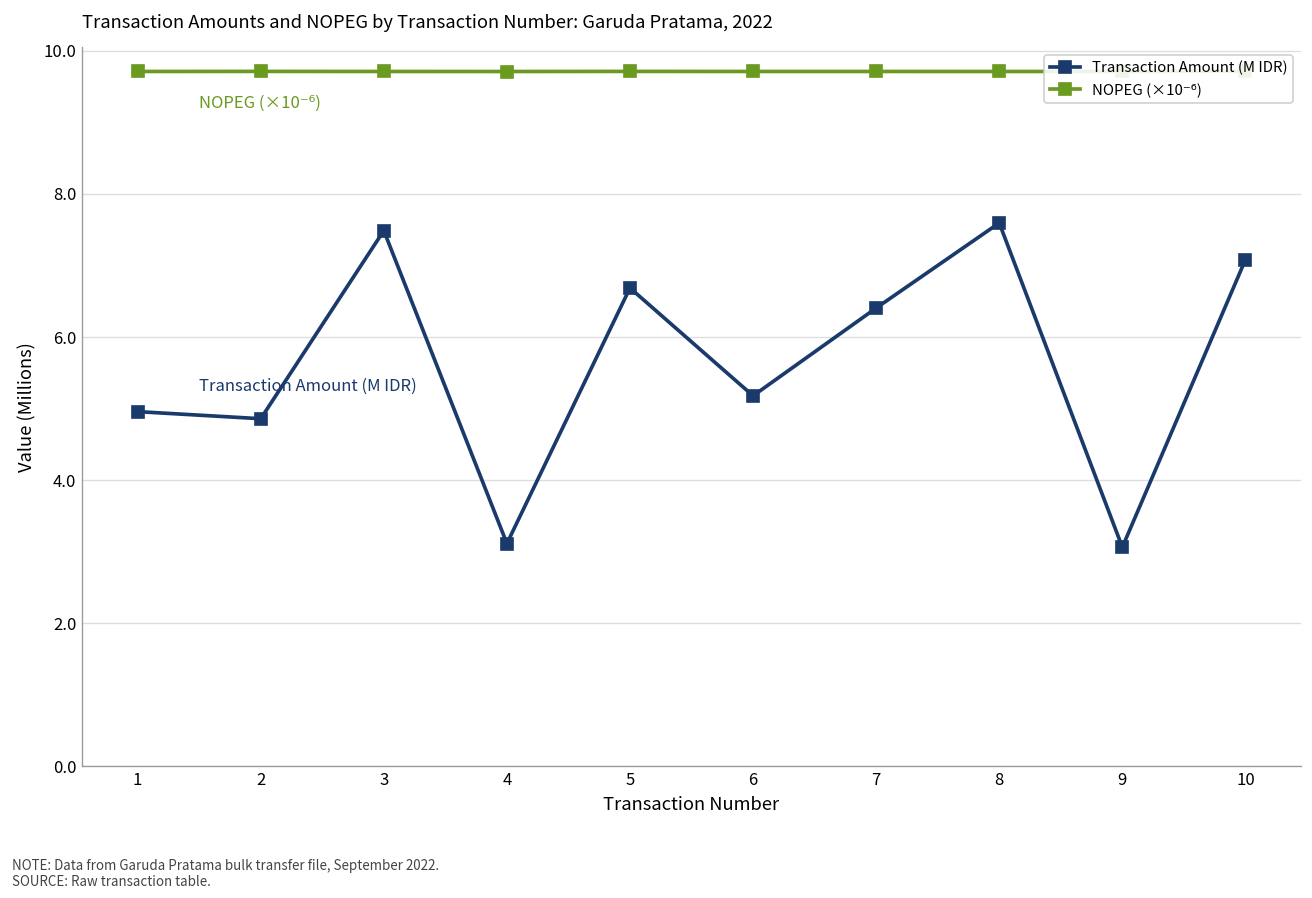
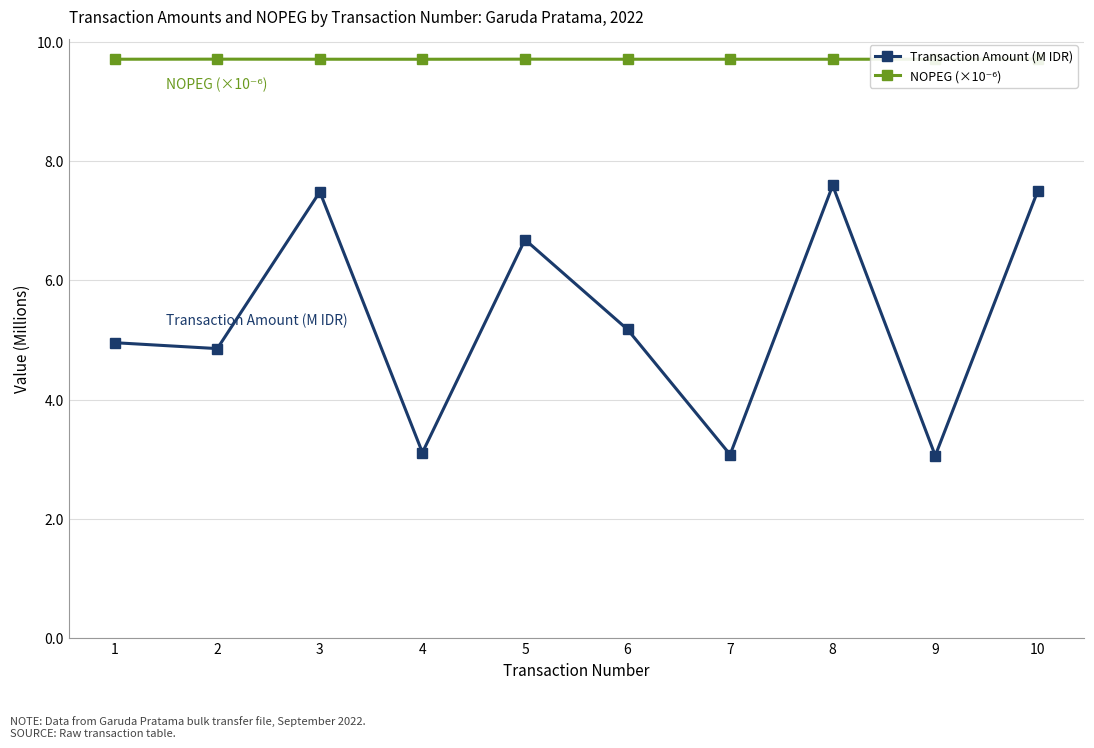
  {
    "Transaction Amount (M IDR)": {
      "1": "5.0",
      "2": "4.9",
      "3": "7.5",
      "4": "3.1",
      "5": "6.7",
      "6": "5.2",
-     "7": "6.4",
+     "7": "3.1",
      "8": "7.6",
      "9": "3.1",
-     "10": "7.1"
+     "10": "7.5"
    },
    "NOPEG (×10⁻⁶)": {
      "2": "10⁻⁶"
    }
  }
